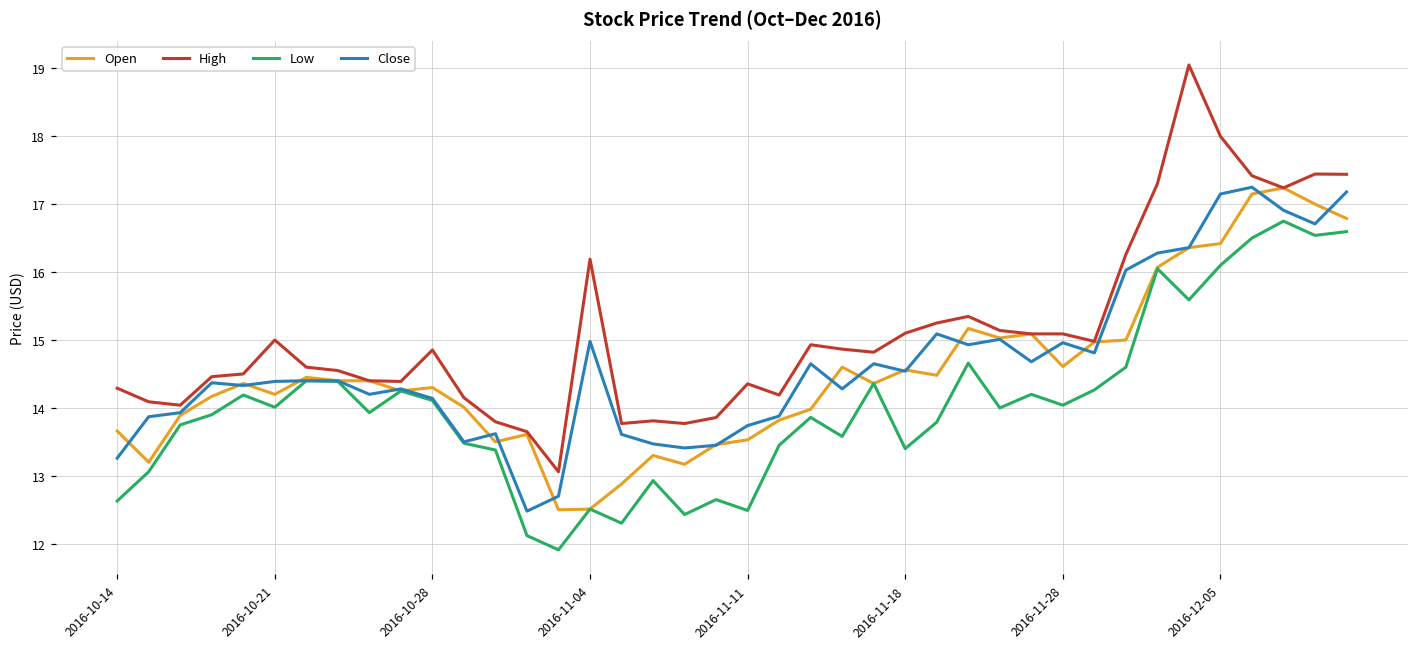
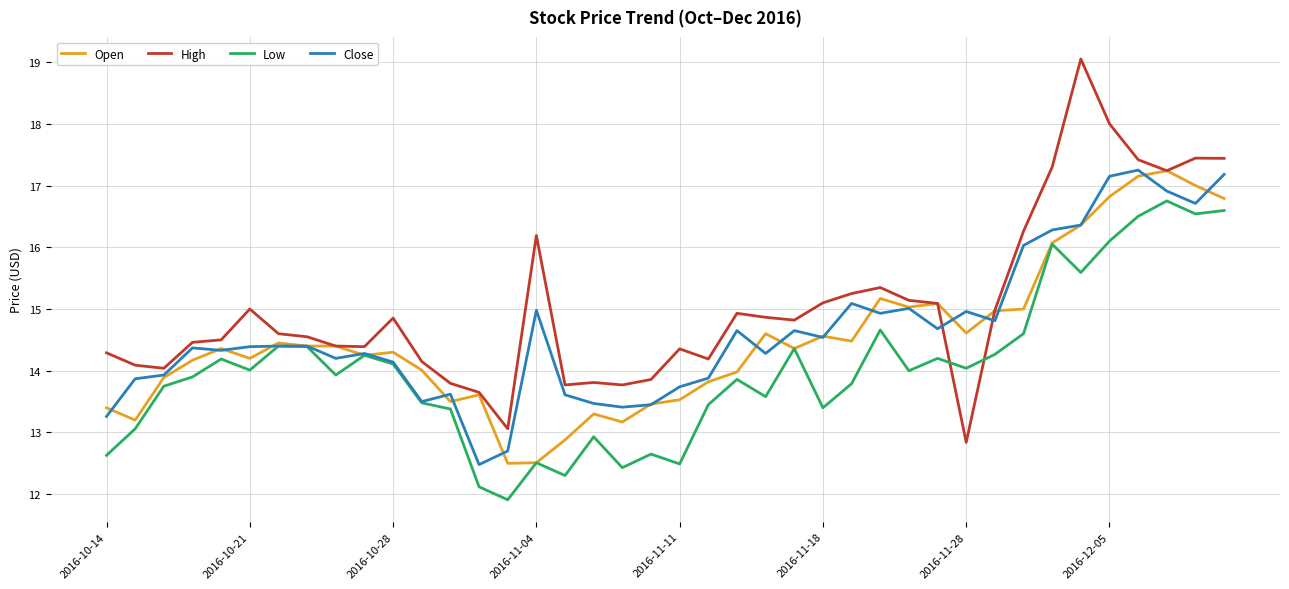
  {
    "Open": {
-     "2016-10-14": 13.7,
+     "2016-10-14": 13.4,
      "2016-10-21": 14.2,
      "2016-10-28": 14.3,
      "2016-11-11": 13.5,
      "2016-11-28": 14.6,
-     "2016-12-05": 16.4
+     "2016-12-05": 16.8
    },
    "High": {
      "2016-10-14": 14.3,
      "2016-10-21": 15.0,
      "2016-10-28": 14.9,
      "2016-11-04": 16.2,
      "2016-11-11": 14.4,
      "2016-11-18": 15.1,
-     "2016-11-28": 15.1,
+     "2016-11-28": 12.8,
      "2016-12-05": 18.0
    },
    "Low": {
      "2016-10-14": 12.6,
      "2016-10-21": 14.0,
      "2016-11-11": 12.5,
      "2016-11-18": 13.4,
      "2016-11-28": 14.0,
      "2016-12-05": 16.1
    },
    "Close": {
      "2016-10-14": 13.3,
      "2016-10-21": 14.4,
      "2016-11-04": 15.0,
      "2016-11-11": 13.7,
      "2016-11-28": 15.0,
      "2016-12-05": 17.2
    }
  }
